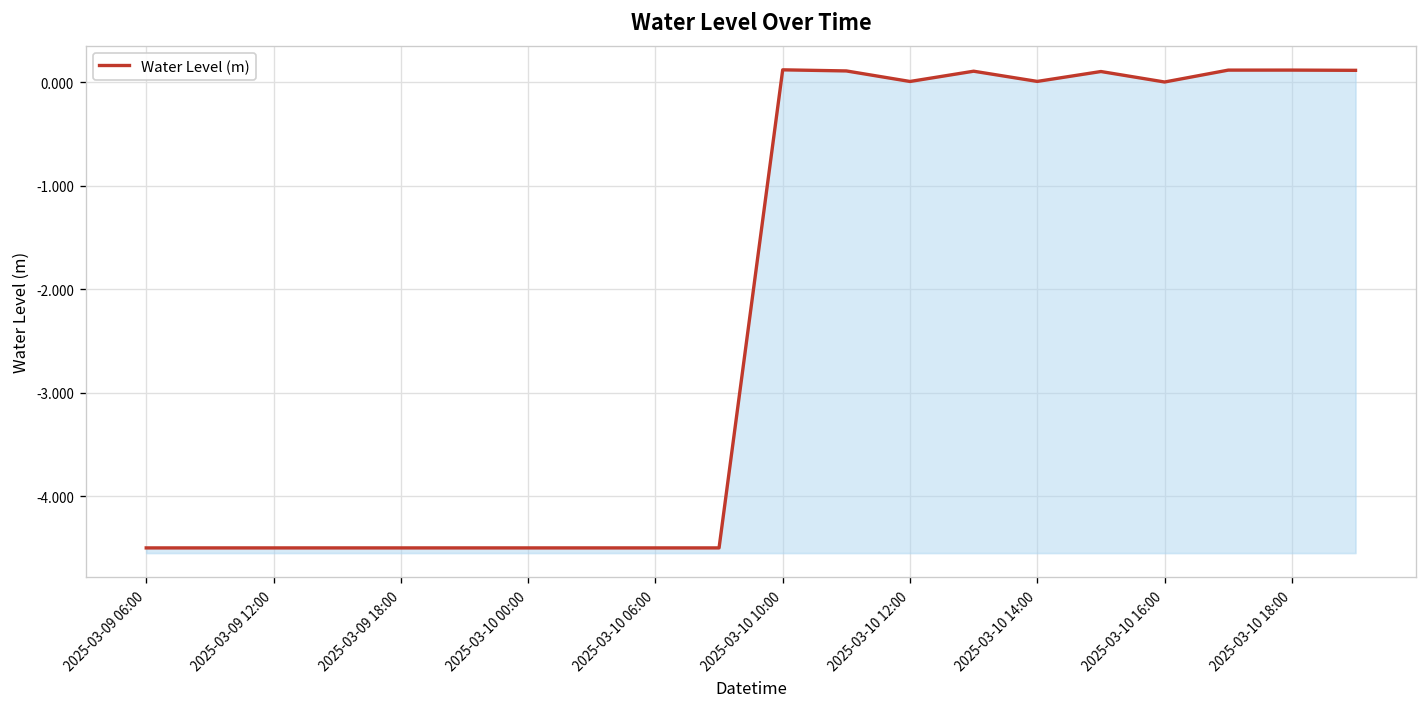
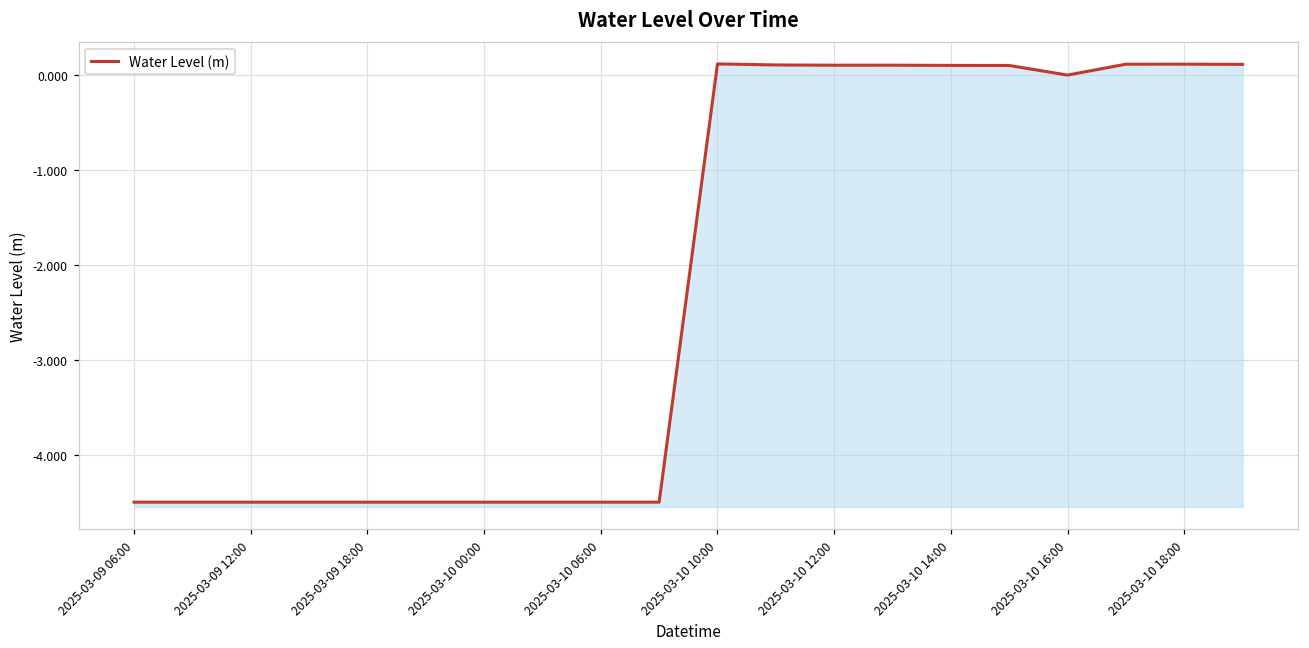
  {
    "2025-03-09 06:00": -4.5,
    "2025-03-09 12:00": -4.5,
    "2025-03-09 18:00": -4.5,
    "2025-03-10 00:00": -4.5,
    "2025-03-10 06:00": -4.5,
    "2025-03-10 10:00": 0.1,
-   "2025-03-10 12:00": 0.0,
-   "2025-03-10 14:00": 0.0,
+   "2025-03-10 12:00": 0.1,
+   "2025-03-10 14:00": 0.1,
    "2025-03-10 16:00": 0.0,
    "2025-03-10 18:00": 0.1
  }
